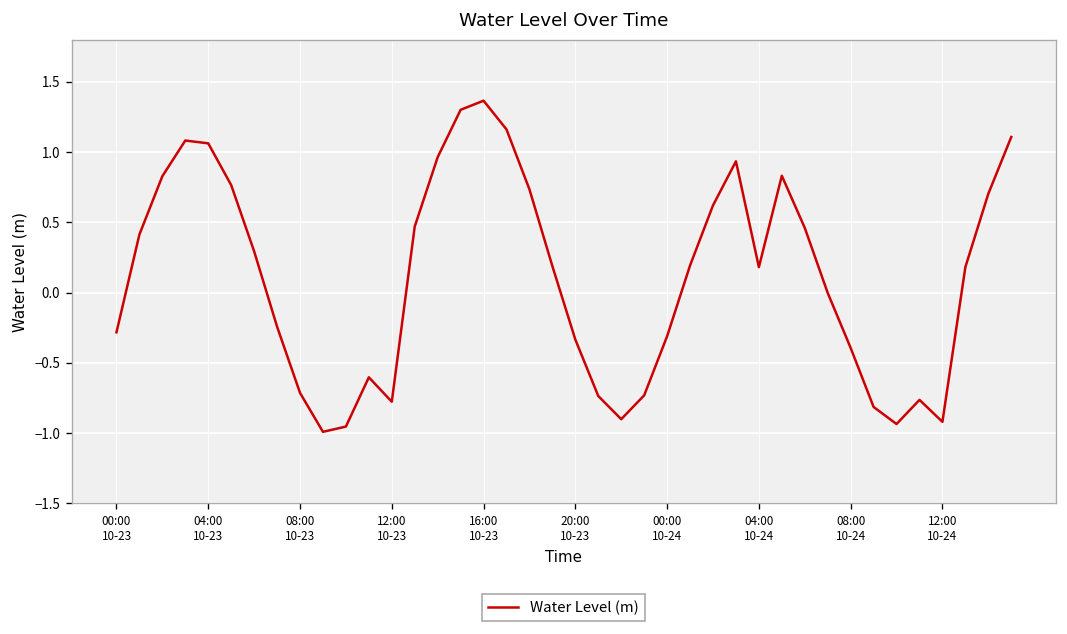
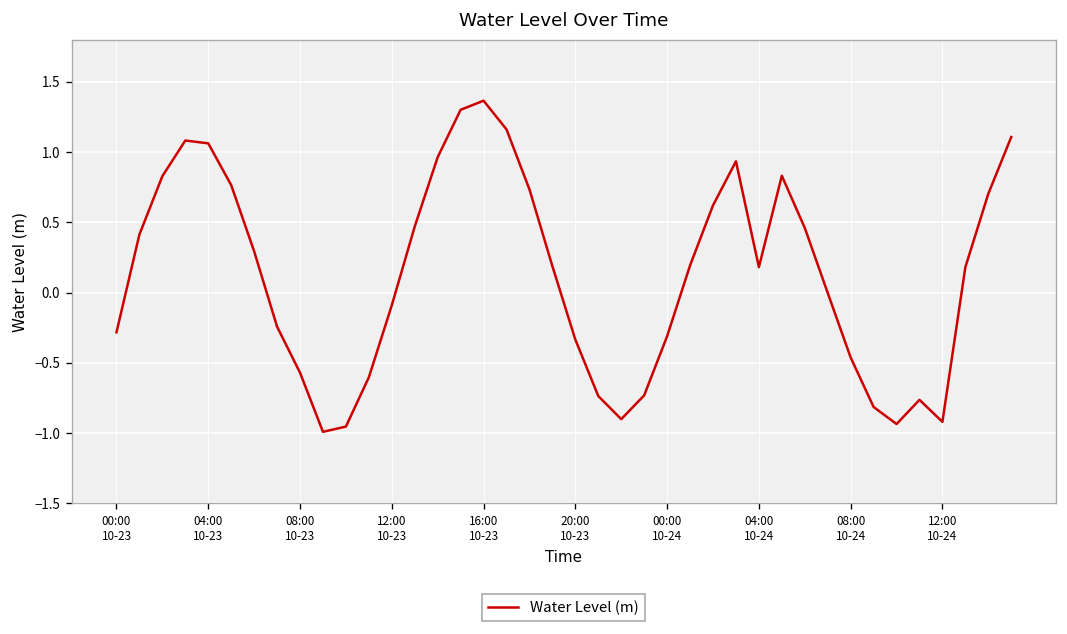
  {
    "00:00 10-23": -0.28,
    "04:00 10-23": 1.06,
-   "08:00 10-23": -0.71,
-   "12:00 10-23": -0.78,
+   "08:00 10-23": -0.57,
+   "12:00 10-23": -0.09,
    "16:00 10-23": 1.37,
    "20:00 10-23": -0.33,
    "00:00 10-24": -0.31,
    "04:00 10-24": 0.18,
-   "08:00 10-24": -0.39,
+   "08:00 10-24": -0.46,
    "12:00 10-24": -0.92
  }
